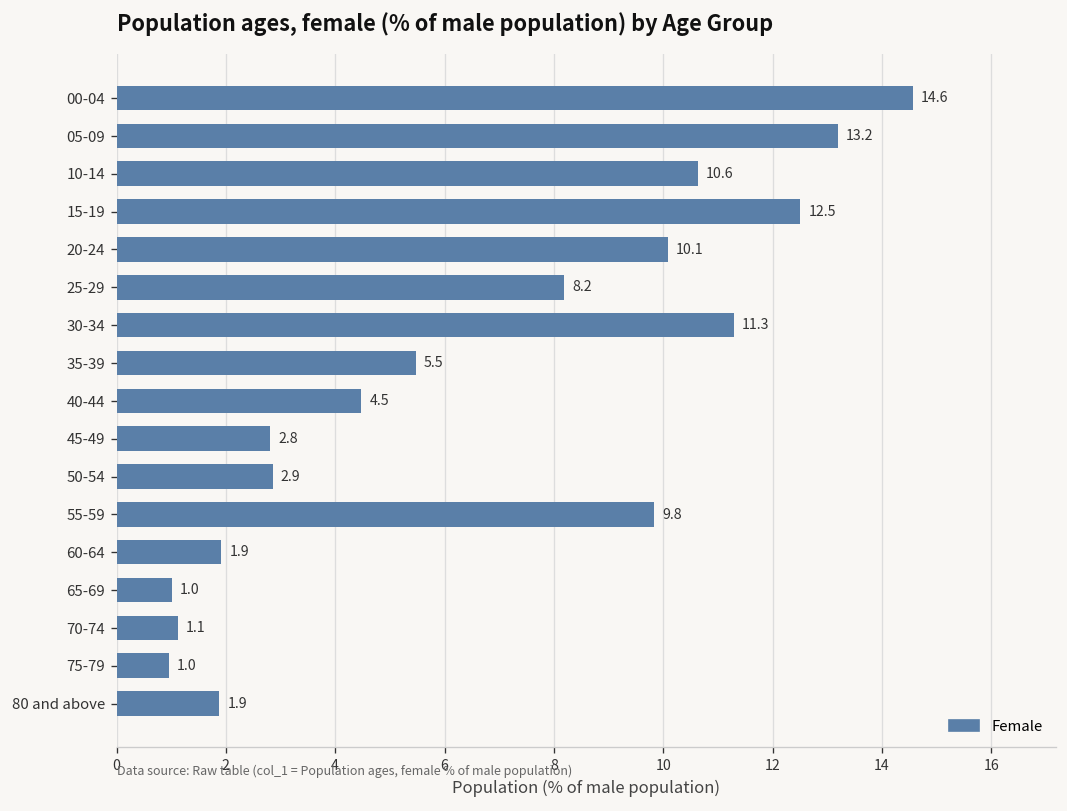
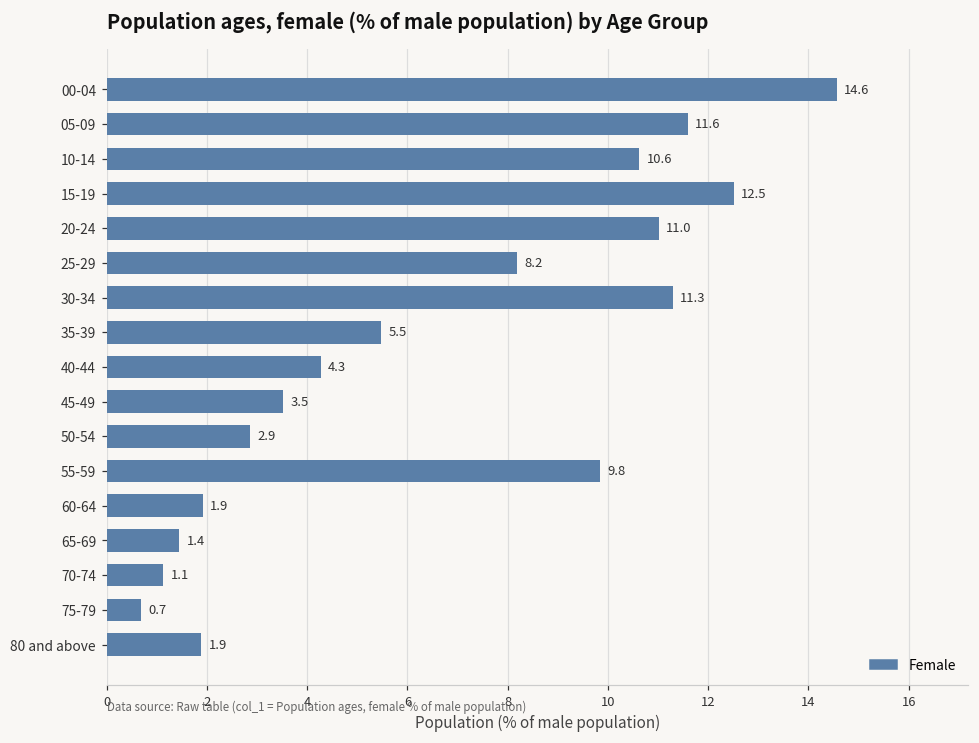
  {
    "00-04": 14.6,
-   "05-09": 13.2,
+   "05-09": 11.6,
    "10-14": 10.6,
    "15-19": 12.5,
-   "20-24": 10.1,
+   "20-24": 11.0,
    "25-29": 8.2,
    "30-34": 11.3,
    "35-39": 5.5,
-   "40-44": 4.5,
-   "45-49": 2.8,
+   "40-44": 4.3,
+   "45-49": 3.5,
    "50-54": 2.9,
    "55-59": 9.8,
    "60-64": 1.9,
-   "65-69": 1.0,
+   "65-69": 1.4,
    "70-74": 1.1,
-   "75-79": 1.0,
+   "75-79": 0.7,
    "80 and above": 1.9
  }
